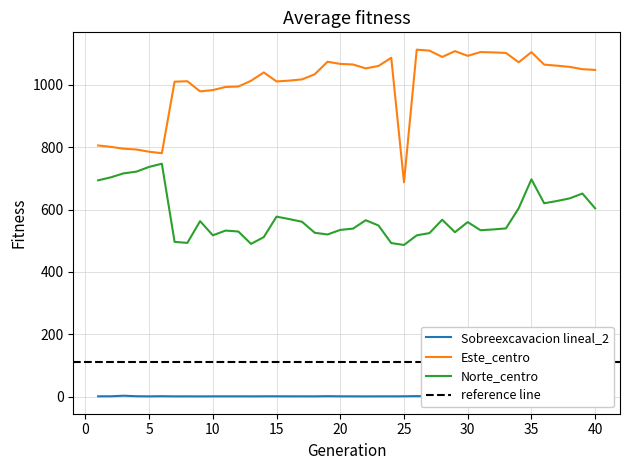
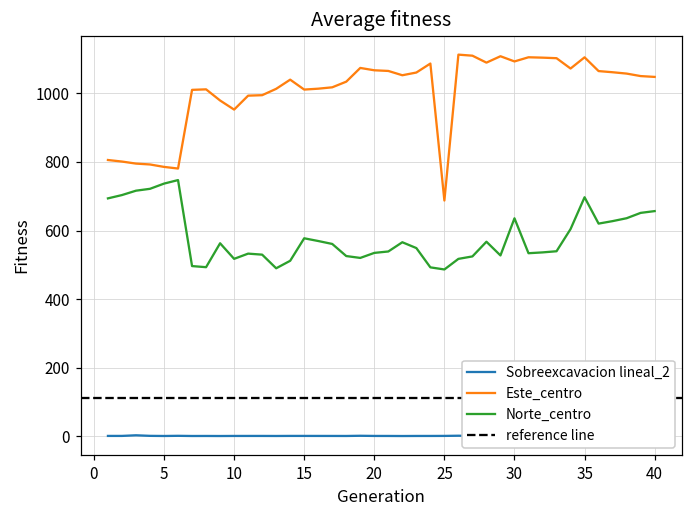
  {
    "Sobreexcavacion lineal_2": {
      "5": 0,
      "10": 0,
      "15": 0,
      "20": 0,
      "25": 0
    },
    "Este_centro": {
      "5": 790,
-     "10": 980,
+     "10": 950,
      "15": 1010,
      "20": 1070,
      "25": 690,
      "30": 1090,
      "35": 1110,
      "40": 1050
    },
    "Norte_centro": {
      "5": 740,
      "10": 520,
      "15": 580,
      "20": 530,
      "25": 490,
-     "30": 560,
+     "30": 640,
      "35": 700,
-     "40": 600
+     "40": 660
    }
  }
